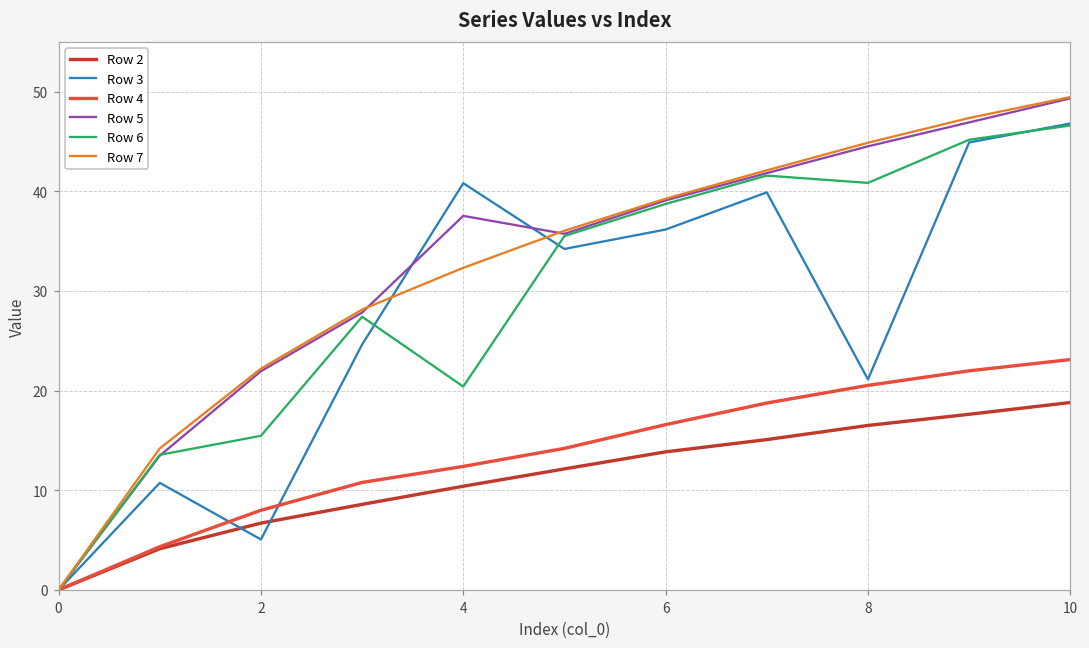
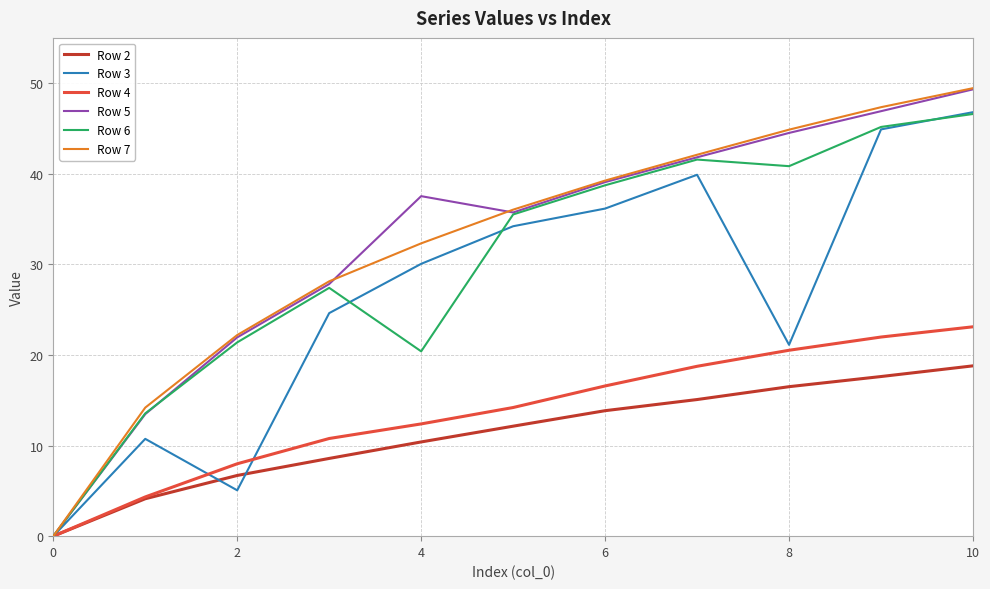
  {
    "Row 3": {
      "2": 5,
-     "4": 41,
+     "4": 30,
      "6": 36,
      "8": 21
    },
    "Row 5": {
      "4": 38,
      "8": 45
    },
    "Row 6": {
-     "2": 15,
+     "2": 21,
      "4": 20,
      "6": 39,
      "8": 41
    }
  }
